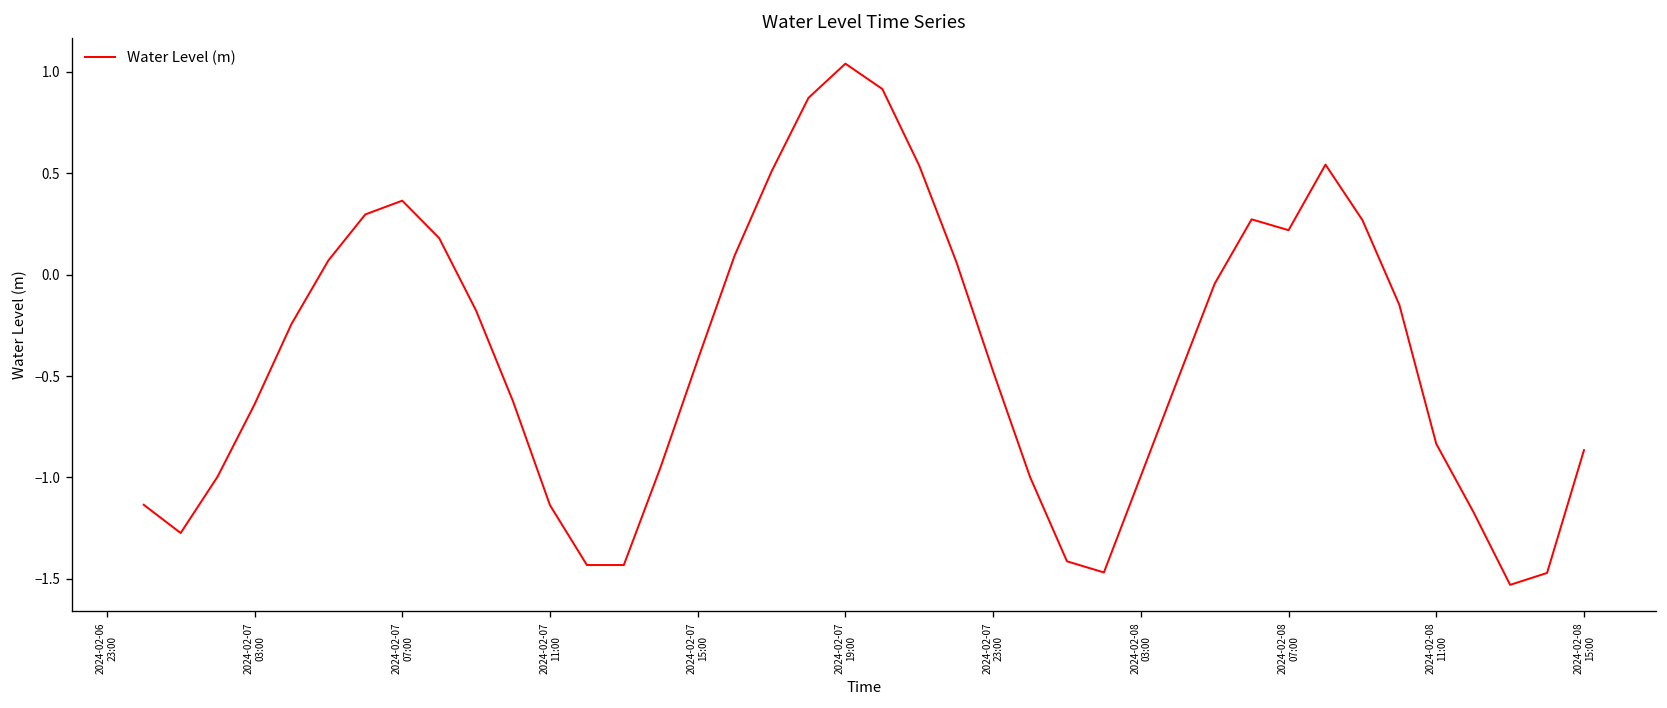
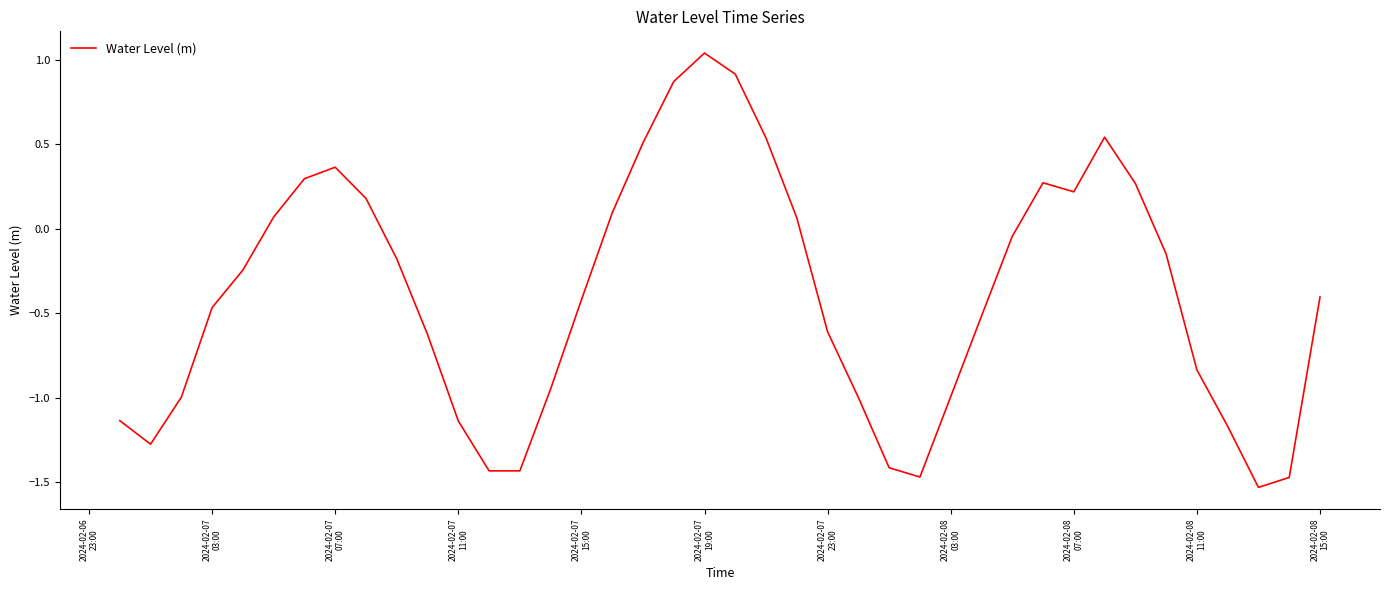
  {
-   "2024-02-07 03:00": -0.64,
+   "2024-02-07 03:00": -0.47,
    "2024-02-07 07:00": 0.36,
    "2024-02-07 11:00": -1.14,
    "2024-02-07 15:00": -0.42,
    "2024-02-07 19:00": 1.04,
-   "2024-02-07 23:00": -0.48,
+   "2024-02-07 23:00": -0.61,
    "2024-02-08 03:00": -0.99,
    "2024-02-08 07:00": 0.22,
    "2024-02-08 11:00": -0.83,
-   "2024-02-08 15:00": -0.87
+   "2024-02-08 15:00": -0.40
  }
